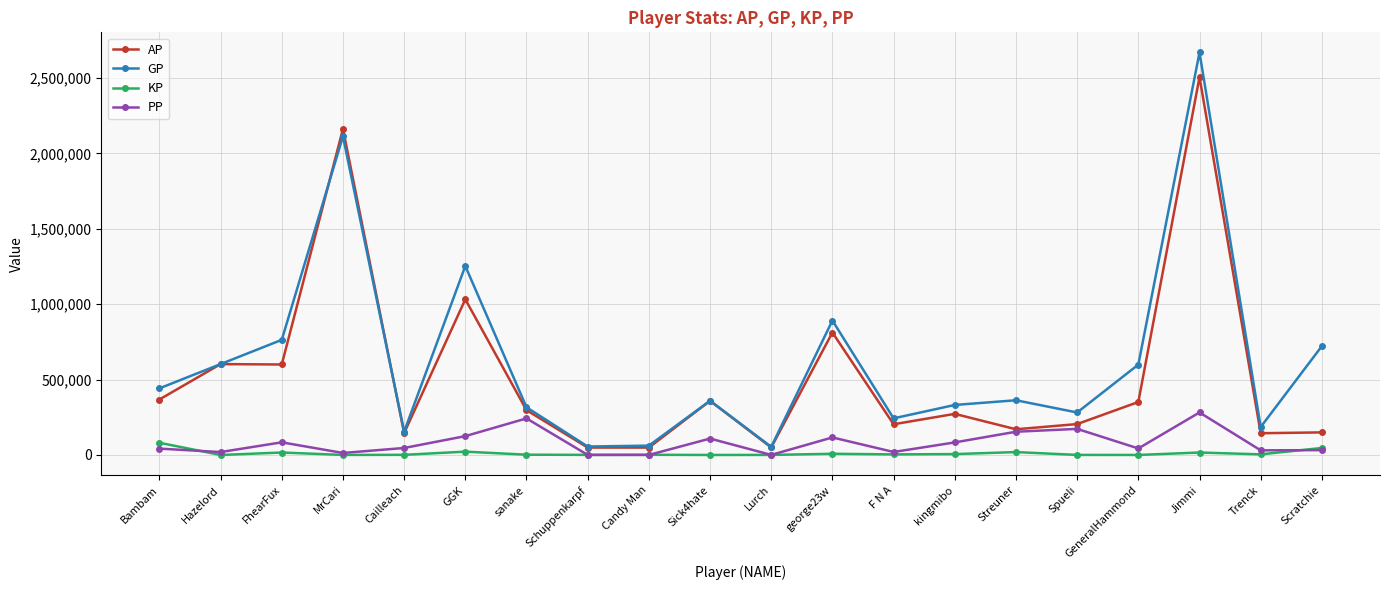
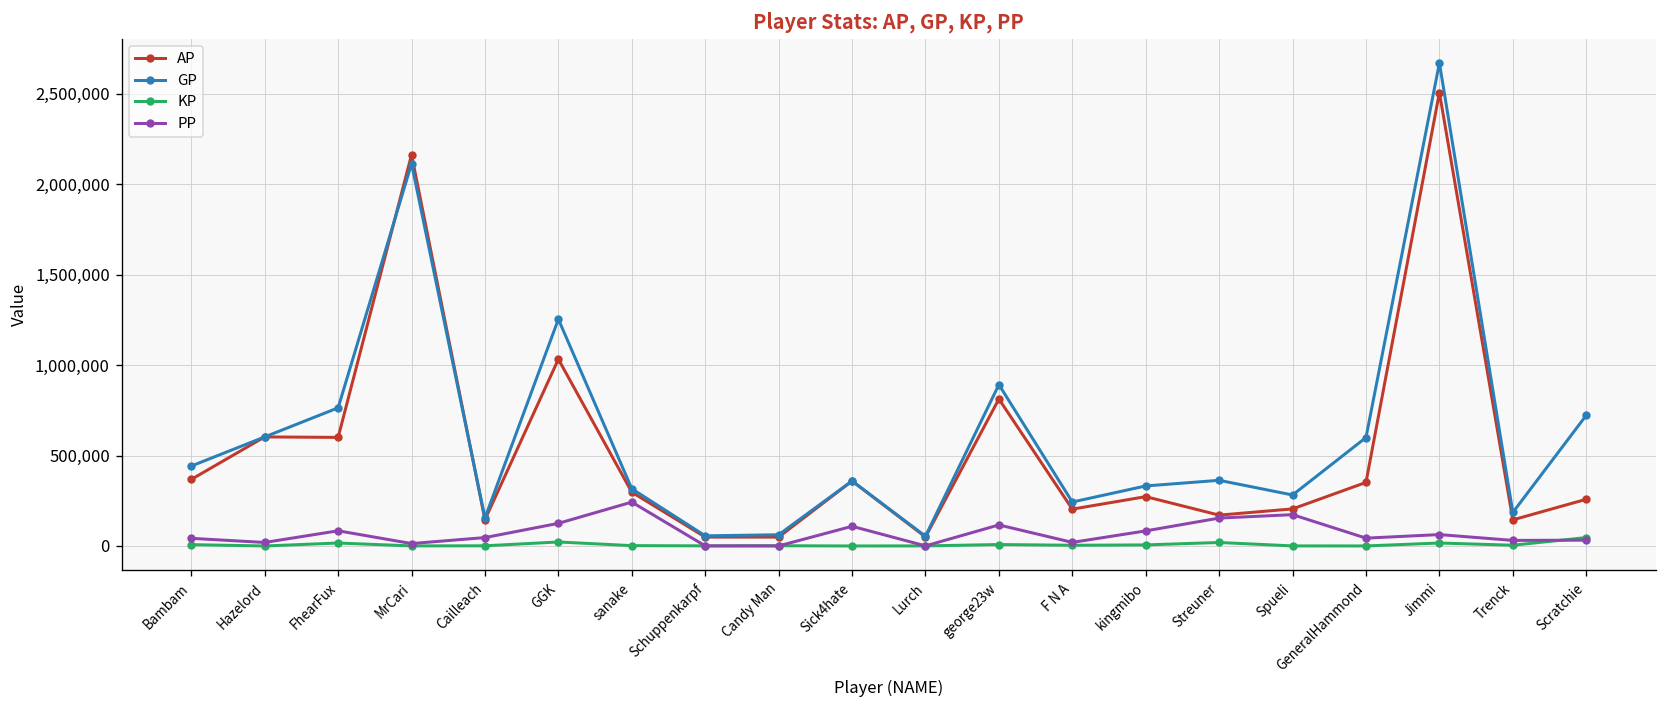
  {
    "AP": {
      "Bambam": "370,000",
      "FhearFux": "600,000",
      "MrCari": "2,160,000",
      "GGK": "1,030,000",
      "sanake": "300,000",
      "george23w": "810,000",
      "F N A": "200,000",
      "kingmibo": "270,000",
      "Spueli": "200,000",
      "GeneralHammond": "350,000",
      "Jimmi": "2,510,000",
      "Trenck": "140,000",
-     "Scratchie": "150,000"
+     "Scratchie": "260,000"
    },
    "GP": {
      "Bambam": "440,000",
      "FhearFux": "760,000",
      "MrCari": "2,110,000",
      "GGK": "1,250,000",
      "sanake": "320,000",
      "george23w": "890,000",
      "F N A": "240,000",
      "kingmibo": "330,000",
      "Streuner": "360,000",
      "Spueli": "280,000",
      "GeneralHammond": "600,000",
      "Jimmi": "2,670,000",
      "Trenck": "190,000",
      "Scratchie": "720,000"
    },
    "KP": {
-     "Bambam": "80,000",
+     "Bambam": "10,000",
      "Hazelord": "0",
      "FhearFux": "20,000",
      "Cailleach": "0",
      "GGK": "20,000",
      "sanake": "0",
      "Sick4hate": "0",
      "george23w": "10,000",
      "kingmibo": "10,000",
      "Streuner": "20,000",
      "Spueli": "0",
      "GeneralHammond": "0",
      "Jimmi": "20,000",
      "Trenck": "0"
    },
    "PP": {
      "Bambam": "40,000",
      "Hazelord": "20,000",
      "FhearFux": "80,000",
      "Cailleach": "50,000",
      "GGK": "130,000",
      "sanake": "240,000",
      "Sick4hate": "110,000",
      "george23w": "120,000",
      "kingmibo": "80,000",
      "Spueli": "170,000",
      "GeneralHammond": "40,000",
-     "Jimmi": "280,000",
+     "Jimmi": "60,000",
      "Trenck": "30,000"
    }
  }
